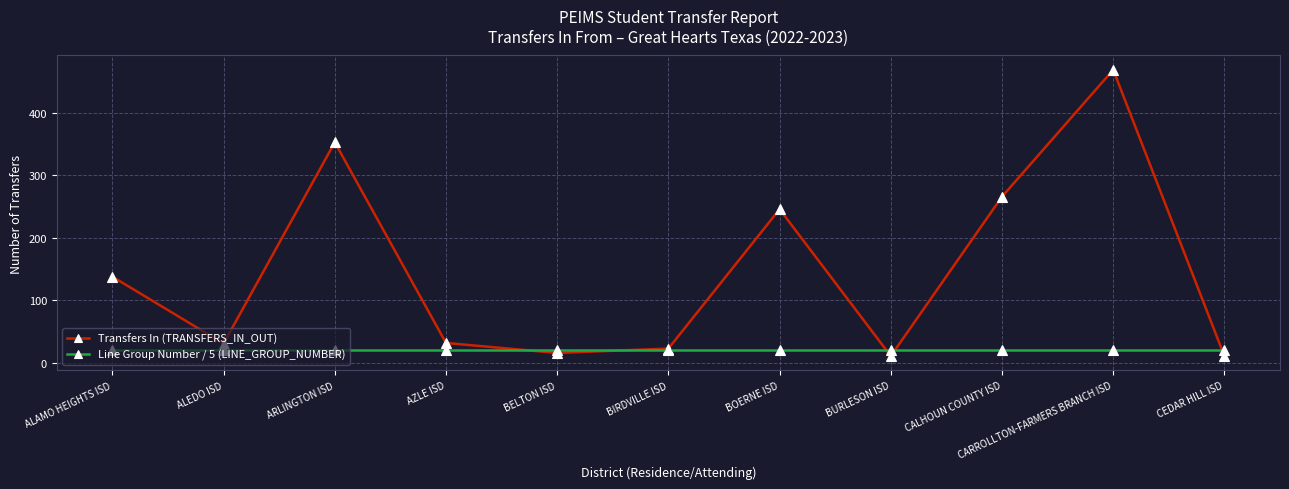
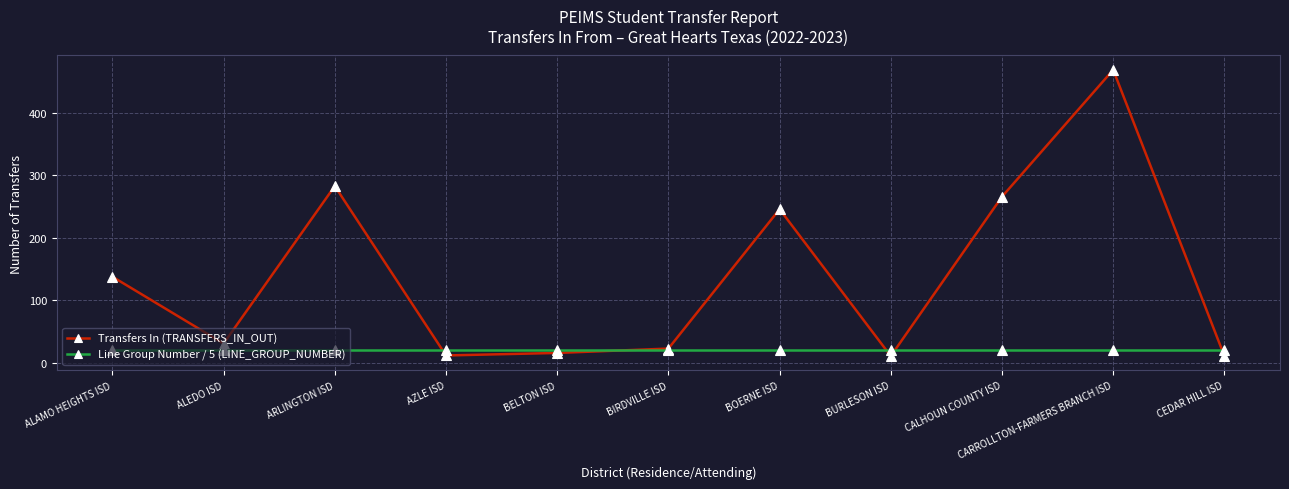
  {
    "Transfers In (TRANSFERS_IN_OUT)": {
      "ALAMO HEIGHTS ISD": 140,
-     "ARLINGTON ISD": 350,
-     "AZLE ISD": 30,
+     "ARLINGTON ISD": 280,
+     "AZLE ISD": 10,
      "BOERNE ISD": 250,
      "BURLESON ISD": 10,
      "CALHOUN COUNTY ISD": 270,
      "CARROLLTON-FARMERS BRANCH ISD": 470,
      "CEDAR HILL ISD": 10
    },
    "Line Group Number / 5 (LINE_GROUP_NUMBER)": {
      "AZLE ISD": 20,
      "BOERNE ISD": 20,
      "BURLESON ISD": 20,
      "CALHOUN COUNTY ISD": 20,
      "CARROLLTON-FARMERS BRANCH ISD": 20,
      "CEDAR HILL ISD": 20
    }
  }
